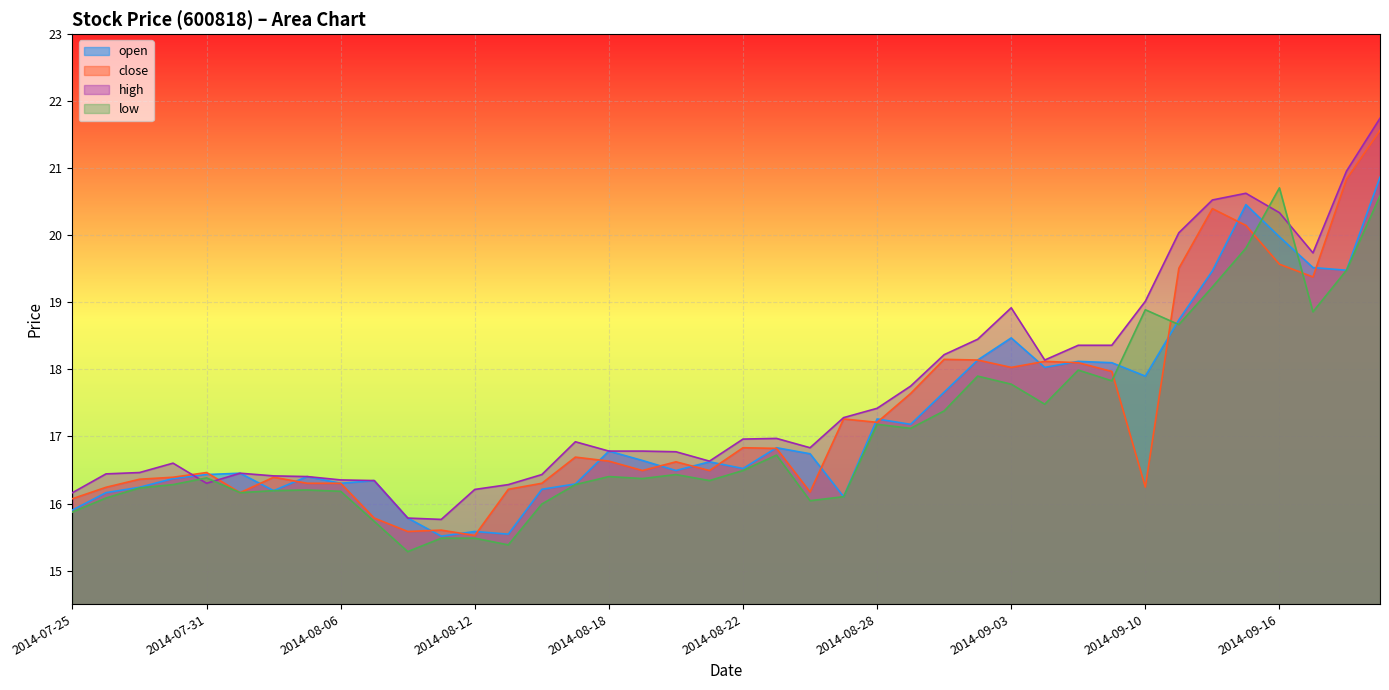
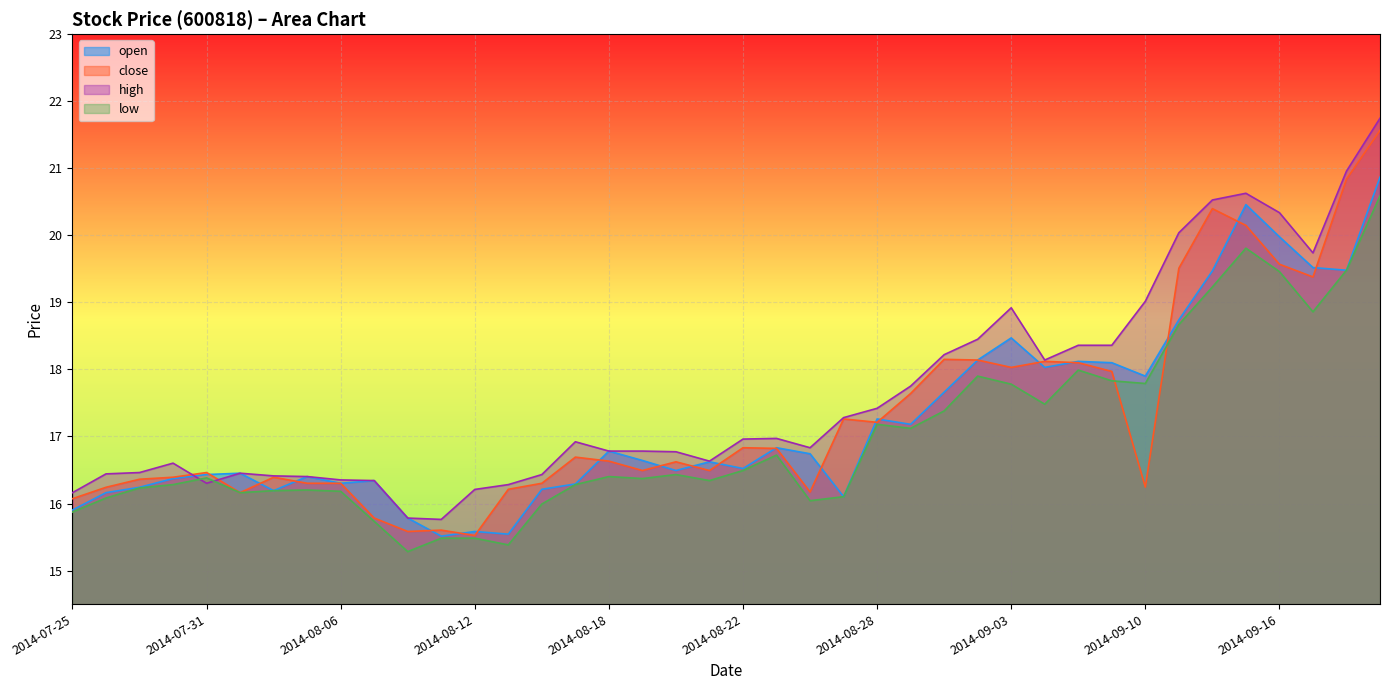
  {
    "open": {
      "2014-08-12": 15.6,
      "2014-08-28": 17.3,
      "2014-09-03": 18.5,
      "2014-09-10": 17.9,
      "2014-09-16": 20.0
    },
    "close": {
      "2014-07-25": 16.1,
      "2014-08-12": 15.5,
      "2014-08-18": 16.6,
      "2014-08-22": 16.8,
      "2014-09-03": 18.0,
      "2014-09-10": 16.2,
      "2014-09-16": 19.6
    },
    "high": {
      "2014-07-25": 16.2,
      "2014-07-31": 16.3,
      "2014-08-06": 16.4,
      "2014-08-12": 16.2,
      "2014-08-22": 17.0,
      "2014-08-28": 17.4,
      "2014-09-03": 18.9,
      "2014-09-10": 19.0,
      "2014-09-16": 20.3
    },
    "low": {
      "2014-07-31": 16.4,
      "2014-08-06": 16.2,
      "2014-08-12": 15.5,
      "2014-08-18": 16.4,
      "2014-09-03": 17.8,
-     "2014-09-10": 18.9,
-     "2014-09-16": 20.7
+     "2014-09-10": 17.8,
+     "2014-09-16": 19.5
    }
  }
